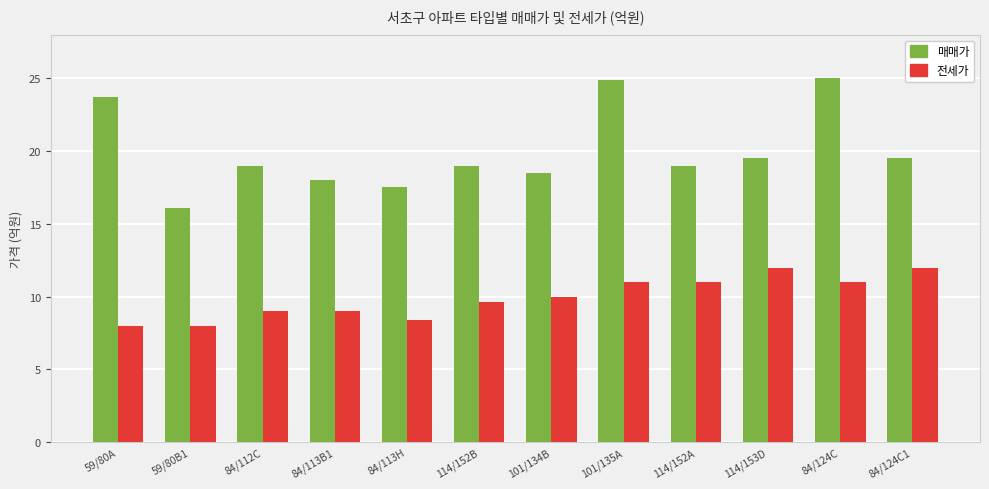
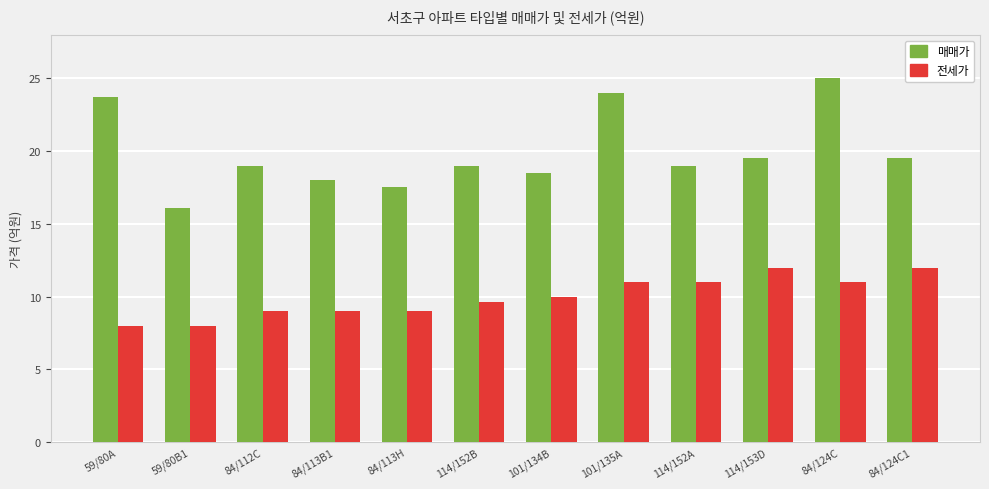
  {
    "매매가": {
      "59/80A": 23.7,
      "59/80B1": 16.1,
      "84/112C": 19.0,
      "84/113B1": 18.0,
      "84/113H": 17.5,
      "114/152B": 19.0,
      "101/134B": 18.5,
-     "101/135A": 24.9,
+     "101/135A": 24.0,
      "114/152A": 19.0,
      "114/153D": 19.5,
      "84/124C": 25.0,
      "84/124C1": 19.5
    },
    "전세가": {
      "59/80A": 8.0,
      "59/80B1": 8.0,
      "84/112C": 9.0,
      "84/113B1": 9.0,
-     "84/113H": 8.4,
+     "84/113H": 9.0,
      "114/152B": 9.6,
      "101/134B": 10.0,
      "101/135A": 11.0,
      "114/152A": 11.0,
      "114/153D": 12.0,
      "84/124C": 11.0,
      "84/124C1": 12.0
    }
  }
